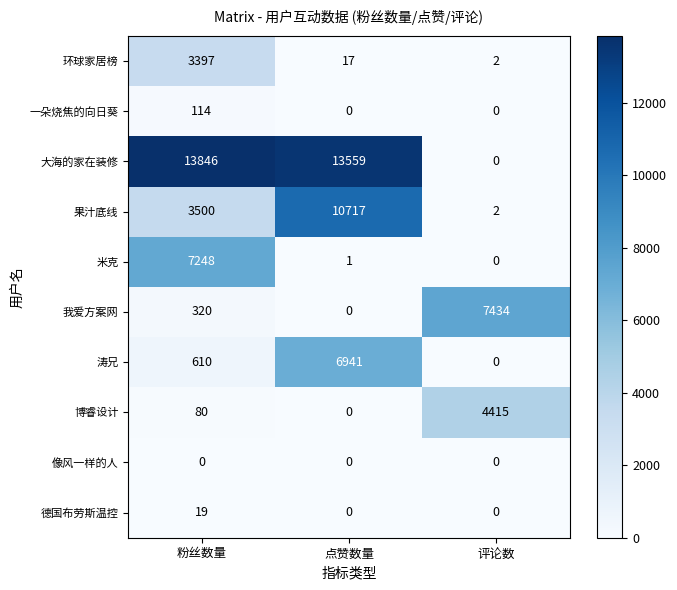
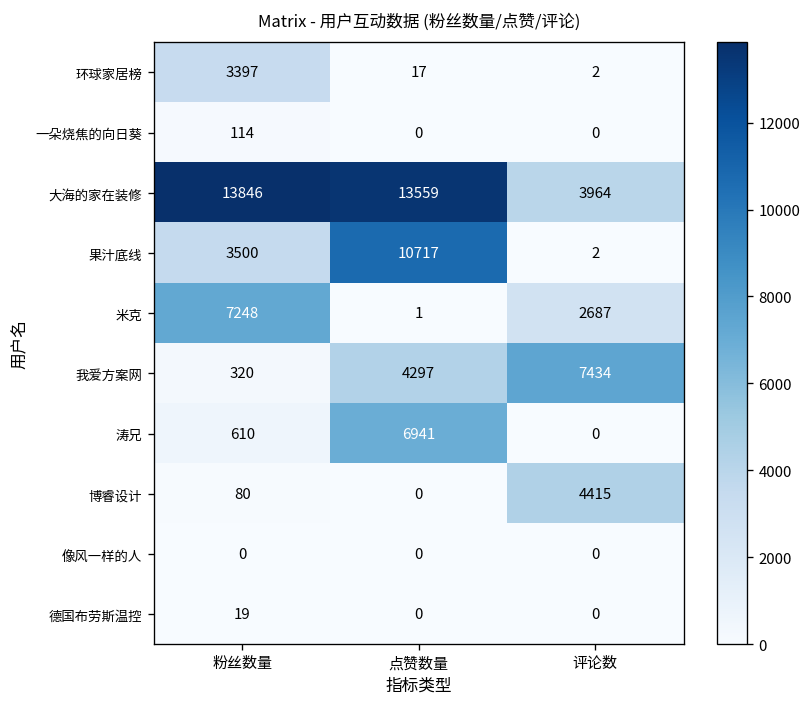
  {
    "环球家居榜": {
      "粉丝数量": 3397,
      "点赞数量": 17,
      "评论数": 2
    },
    "一朵烧焦的向日葵": {
      "粉丝数量": 114,
      "点赞数量": 0,
      "评论数": 0
    },
    "大海的家在装修": {
      "粉丝数量": 13846,
      "点赞数量": 13559,
-     "评论数": 0
+     "评论数": 3964
    },
    "果汁底线": {
      "粉丝数量": 3500,
      "点赞数量": 10717,
      "评论数": 2
    },
    "米克": {
      "粉丝数量": 7248,
      "点赞数量": 1,
-     "评论数": 0
+     "评论数": 2687
    },
    "我爱方案网": {
      "粉丝数量": 320,
-     "点赞数量": 0,
+     "点赞数量": 4297,
      "评论数": 7434
    },
    "涛兄": {
      "粉丝数量": 610,
      "点赞数量": 6941,
      "评论数": 0
    },
    "博睿设计": {
      "粉丝数量": 80,
      "点赞数量": 0,
      "评论数": 4415
    },
    "像风一样的人": {
      "粉丝数量": 0,
      "点赞数量": 0,
      "评论数": 0
    },
    "德国布劳斯温控": {
      "粉丝数量": 19,
      "点赞数量": 0,
      "评论数": 0
    }
  }
